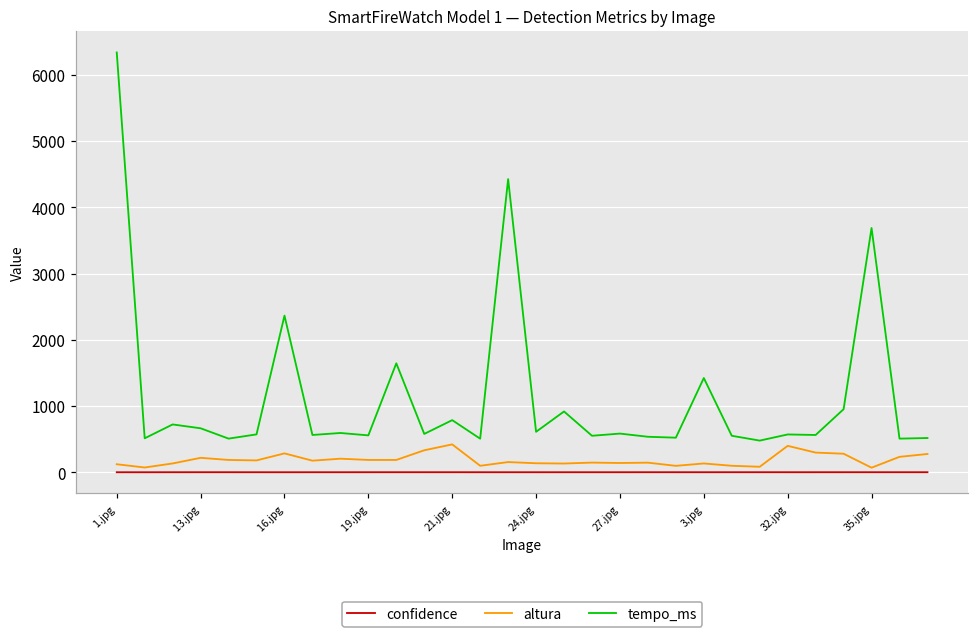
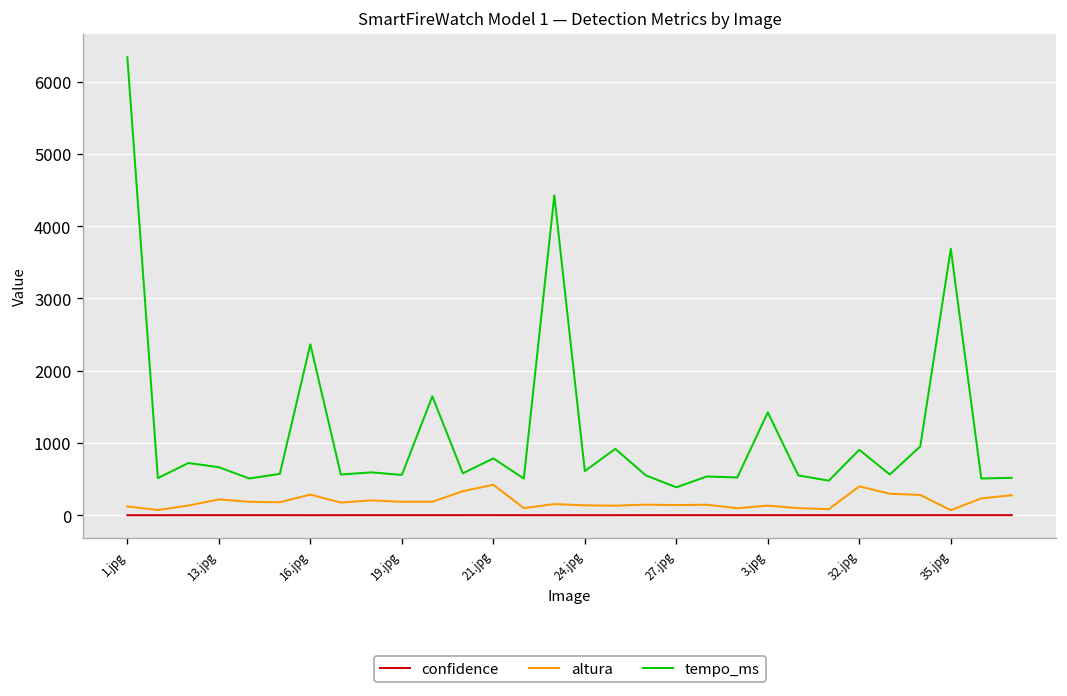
  {
    "confidence": {
      "1.jpg": 0,
      "13.jpg": 0,
      "16.jpg": 0,
      "19.jpg": 0,
      "21.jpg": 0,
      "24.jpg": 0,
      "27.jpg": 0,
      "3.jpg": 0,
      "32.jpg": 0,
      "35.jpg": 0
    },
    "altura": {
      "1.jpg": 100,
      "13.jpg": 200,
      "16.jpg": 300,
      "19.jpg": 200,
      "21.jpg": 400,
      "24.jpg": 100,
      "27.jpg": 100,
      "3.jpg": 100,
      "32.jpg": 400,
      "35.jpg": 100
    },
    "tempo_ms": {
      "1.jpg": 6300,
      "13.jpg": 700,
      "16.jpg": 2400,
      "19.jpg": 600,
      "21.jpg": 800,
      "24.jpg": 600,
-     "27.jpg": 600,
+     "27.jpg": 400,
      "3.jpg": 1400,
-     "32.jpg": 600,
+     "32.jpg": 900,
      "35.jpg": 3700
    }
  }
